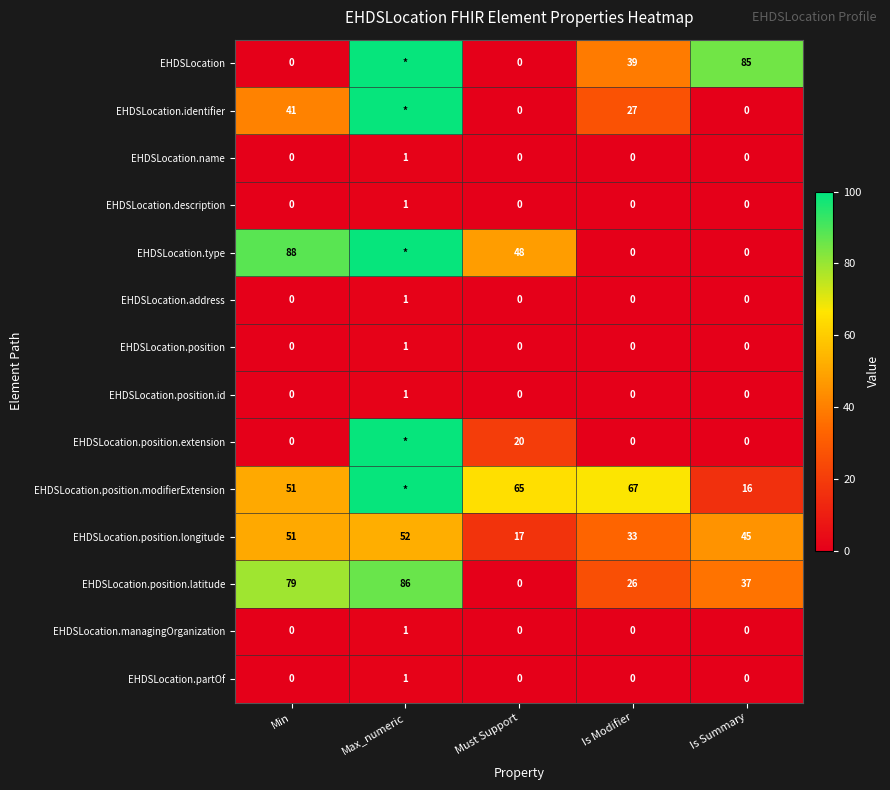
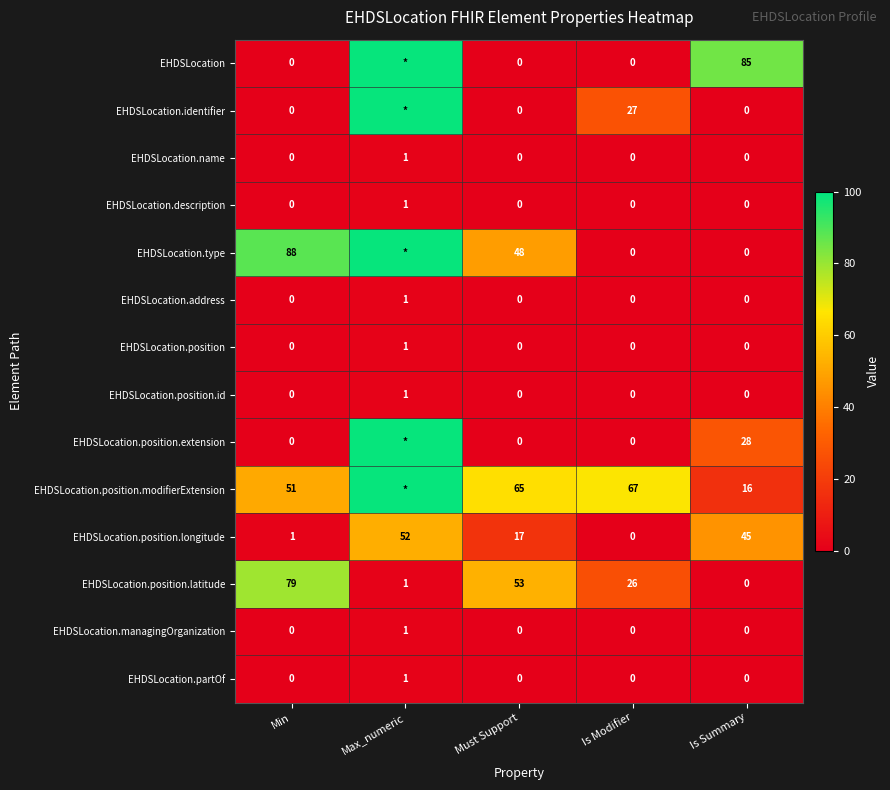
  {
    "EHDSLocation": {
      "Min": 0,
      "Must Support": 0,
-     "Is Modifier": 39,
+     "Is Modifier": 0,
      "Is Summary": 85
    },
    "EHDSLocation.identifier": {
-     "Min": 41,
+     "Min": 0,
      "Must Support": 0,
      "Is Modifier": 27,
      "Is Summary": 0
    },
    "EHDSLocation.name": {
      "Min": 0,
      "Max_numeric": 1,
      "Must Support": 0,
      "Is Modifier": 0,
      "Is Summary": 0
    },
    "EHDSLocation.description": {
      "Min": 0,
      "Max_numeric": 1,
      "Must Support": 0,
      "Is Modifier": 0,
      "Is Summary": 0
    },
    "EHDSLocation.type": {
      "Min": 88,
      "Must Support": 48,
      "Is Modifier": 0,
      "Is Summary": 0
    },
    "EHDSLocation.address": {
      "Min": 0,
      "Max_numeric": 1,
      "Must Support": 0,
      "Is Modifier": 0,
      "Is Summary": 0
    },
    "EHDSLocation.position": {
      "Min": 0,
      "Max_numeric": 1,
      "Must Support": 0,
      "Is Modifier": 0,
      "Is Summary": 0
    },
    "EHDSLocation.position.id": {
      "Min": 0,
      "Max_numeric": 1,
      "Must Support": 0,
      "Is Modifier": 0,
      "Is Summary": 0
    },
    "EHDSLocation.position.extension": {
      "Min": 0,
-     "Must Support": 20,
+     "Must Support": 0,
      "Is Modifier": 0,
-     "Is Summary": 0
+     "Is Summary": 28
    },
    "EHDSLocation.position.modifierExtension": {
      "Min": 51,
      "Must Support": 65,
      "Is Modifier": 67,
      "Is Summary": 16
    },
    "EHDSLocation.position.longitude": {
-     "Min": 51,
+     "Min": 1,
      "Max_numeric": 52,
      "Must Support": 17,
-     "Is Modifier": 33,
+     "Is Modifier": 0,
      "Is Summary": 45
    },
    "EHDSLocation.position.latitude": {
      "Min": 79,
-     "Max_numeric": 86,
-     "Must Support": 0,
+     "Max_numeric": 1,
+     "Must Support": 53,
      "Is Modifier": 26,
-     "Is Summary": 37
+     "Is Summary": 0
    },
    "EHDSLocation.managingOrganization": {
      "Min": 0,
      "Max_numeric": 1,
      "Must Support": 0,
      "Is Modifier": 0,
      "Is Summary": 0
    },
    "EHDSLocation.partOf": {
      "Min": 0,
      "Max_numeric": 1,
      "Must Support": 0,
      "Is Modifier": 0,
      "Is Summary": 0
    }
  }
